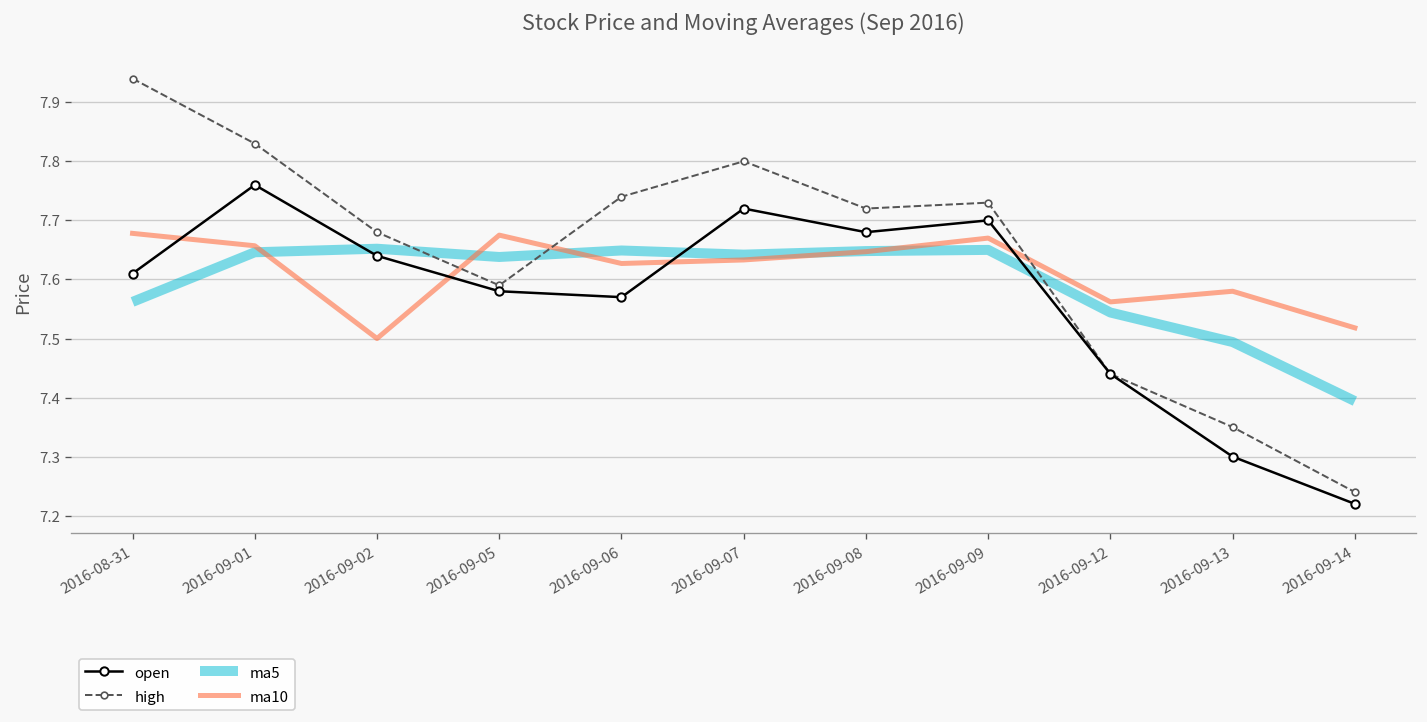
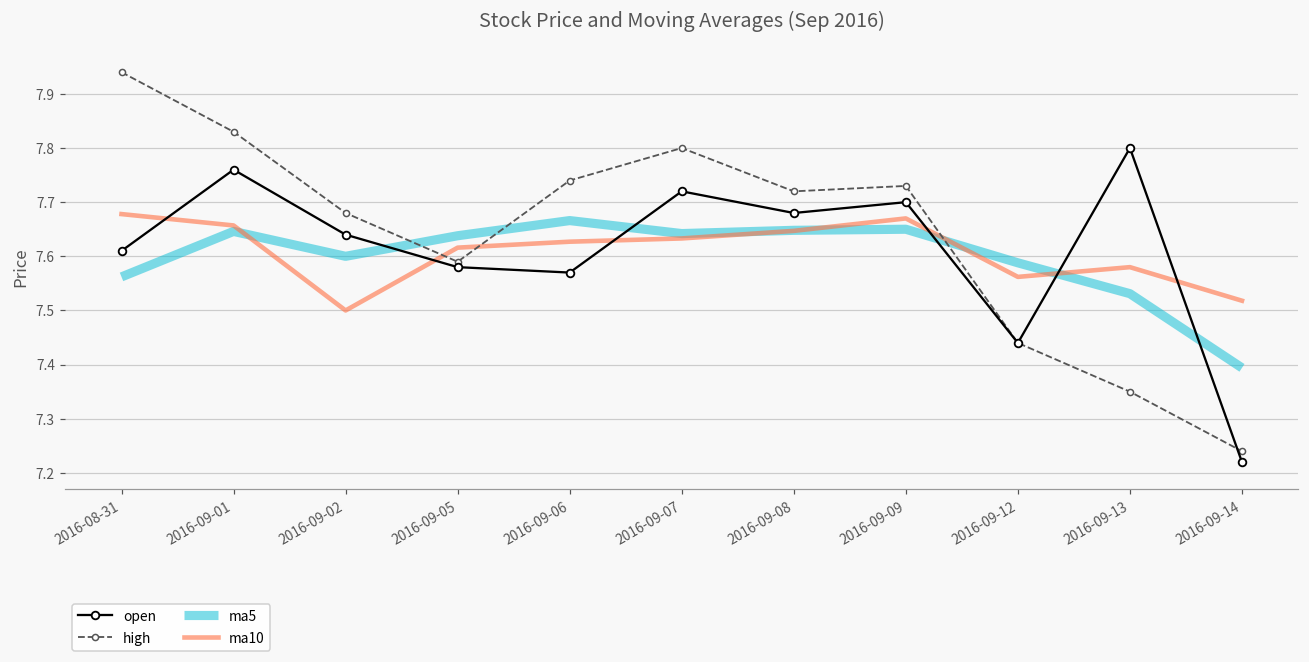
  {
    "open": {
      "2016-08-31": 7.61,
      "2016-09-01": 7.76,
      "2016-09-02": 7.64,
      "2016-09-05": 7.58,
      "2016-09-06": 7.57,
      "2016-09-07": 7.72,
      "2016-09-08": 7.68,
      "2016-09-09": 7.7,
-     "2016-09-13": 7.3,
+     "2016-09-13": 7.8,
      "2016-09-14": 7.22
    },
    "high": {
      "2016-08-31": 7.94,
      "2016-09-01": 7.83,
      "2016-09-02": 7.68,
      "2016-09-05": 7.59,
      "2016-09-06": 7.74,
      "2016-09-07": 7.80,
      "2016-09-08": 7.72,
      "2016-09-09": 7.73,
      "2016-09-13": 7.35,
      "2016-09-14": 7.24
    },
    "ma5": {
      "2016-08-31": 7.56,
      "2016-09-01": 7.65,
-     "2016-09-02": 7.65,
+     "2016-09-02": 7.60,
      "2016-09-05": 7.64,
-     "2016-09-06": 7.65,
+     "2016-09-06": 7.67,
      "2016-09-07": 7.64,
      "2016-09-09": 7.65,
-     "2016-09-12": 7.54,
-     "2016-09-13": 7.49,
+     "2016-09-12": 7.59,
+     "2016-09-13": 7.53,
      "2016-09-14": 7.39
    },
    "ma10": {
      "2016-08-31": 7.68,
      "2016-09-01": 7.66,
      "2016-09-02": 7.50,
-     "2016-09-05": 7.68,
+     "2016-09-05": 7.62,
      "2016-09-06": 7.63,
      "2016-09-07": 7.63,
      "2016-09-09": 7.67,
      "2016-09-12": 7.56,
      "2016-09-13": 7.58,
      "2016-09-14": 7.52
    }
  }
